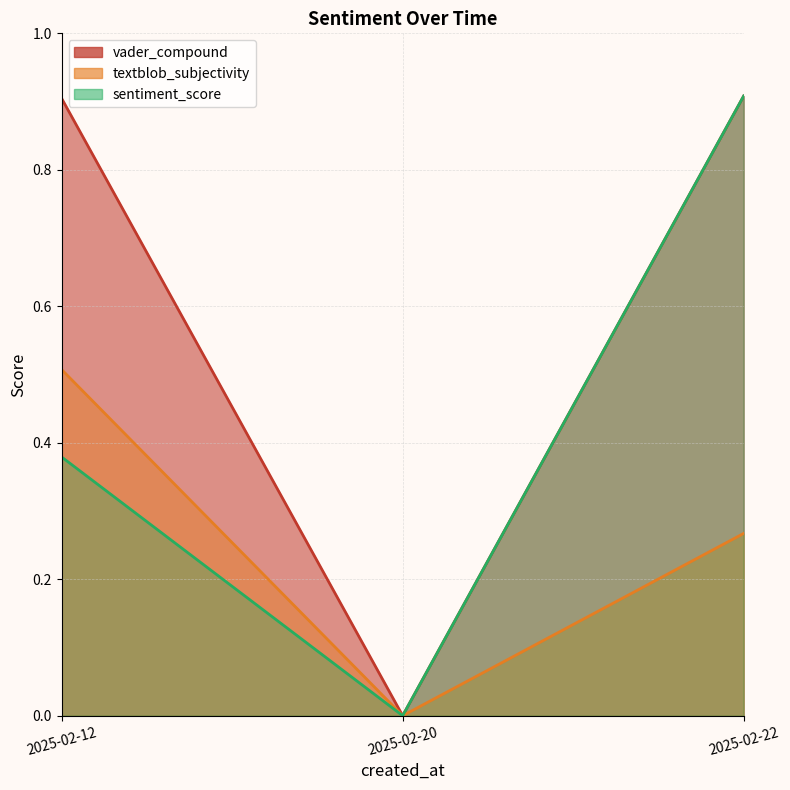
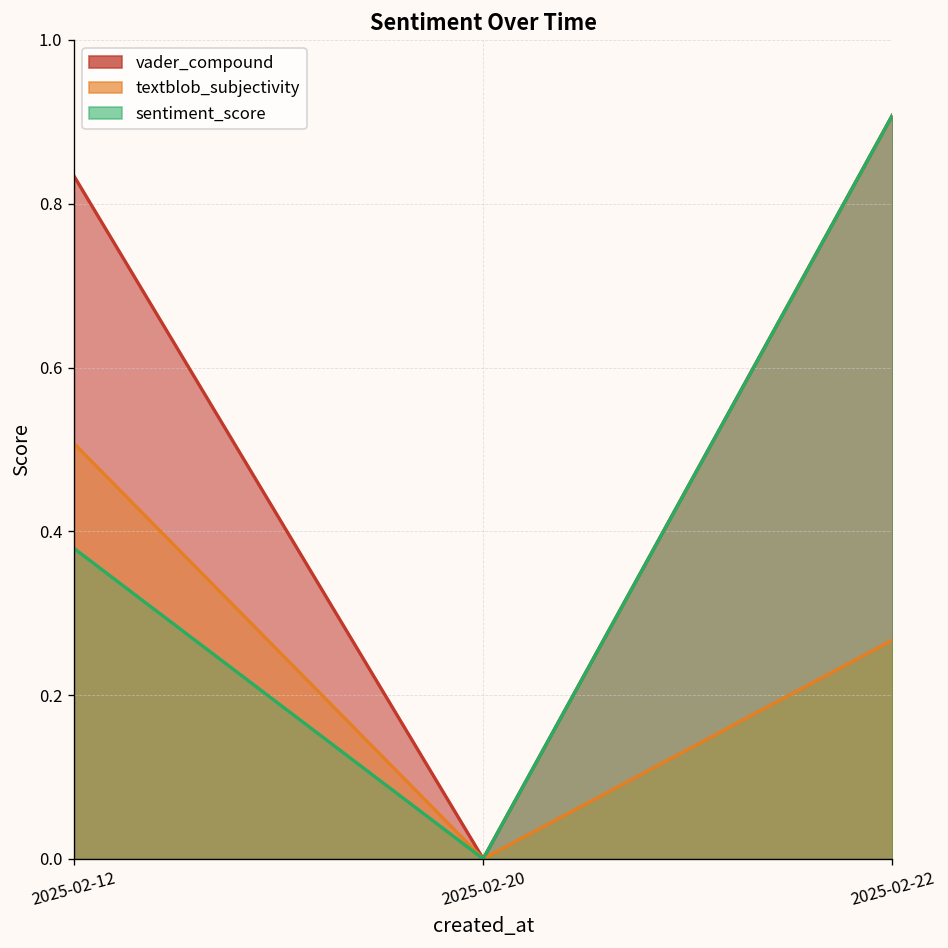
  {
    "vader_compound": {
-     "2025-02-12": 0.90
+     "2025-02-12": 0.83
    },
    "textblob_subjectivity": {
      "2025-02-12": 0.51,
      "2025-02-22": 0.27
    },
    "sentiment_score": {
      "2025-02-12": 0.38
    }
  }
